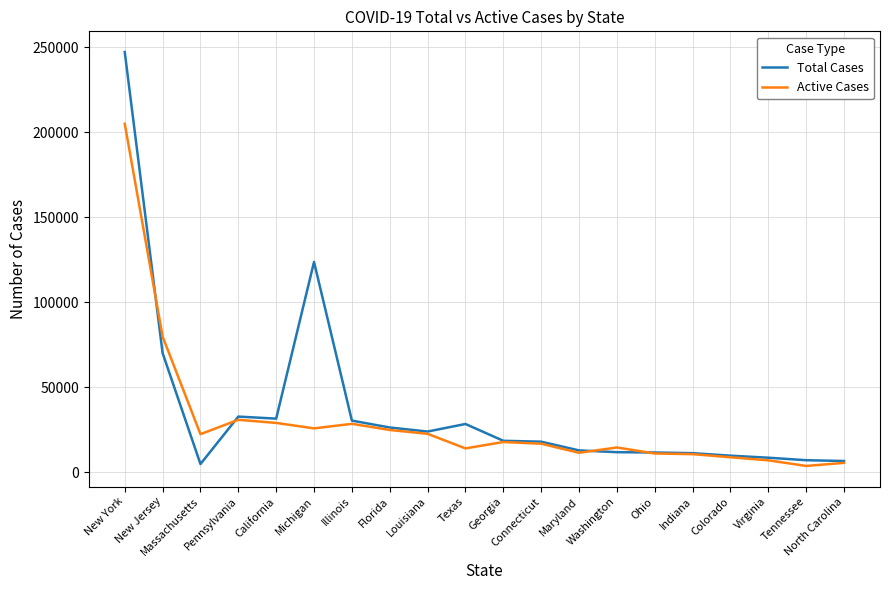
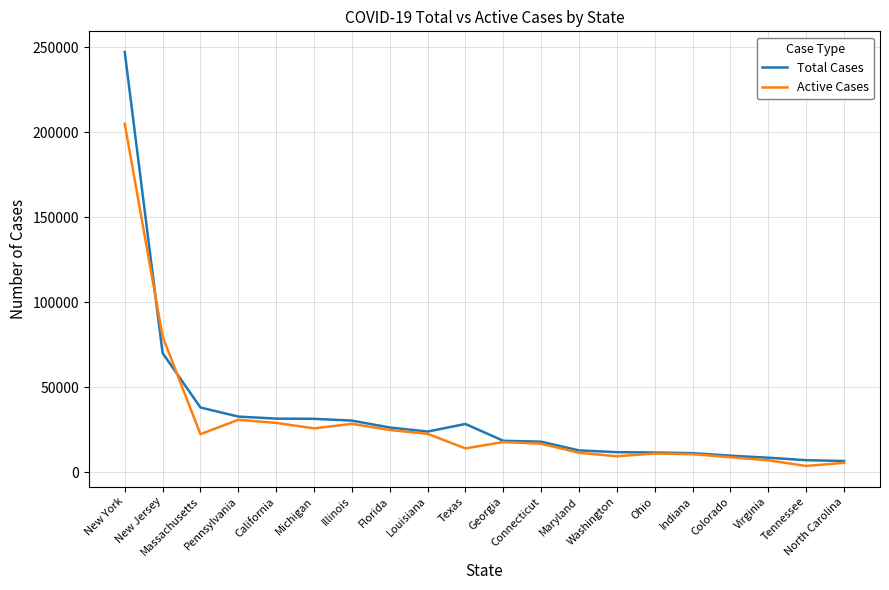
  {
    "Total Cases": {
      "New York": 247000,
      "New Jersey": 70000,
-     "Massachusetts": 5000,
+     "Massachusetts": 38000,
      "Pennsylvania": 33000,
      "California": 32000,
-     "Michigan": 124000,
+     "Michigan": 31000,
      "Illinois": 30000,
      "Texas": 28000,
      "Washington": 12000,
      "Virginia": 9000,
      "Tennessee": 7000
    },
    "Active Cases": {
      "New York": 205000,
      "New Jersey": 80000,
      "Massachusetts": 22000,
      "Pennsylvania": 31000,
      "California": 29000,
      "Michigan": 26000,
      "Illinois": 28000,
      "Texas": 14000,
-     "Washington": 15000,
+     "Washington": 9000,
      "Virginia": 7000,
      "Tennessee": 4000
    }
  }
